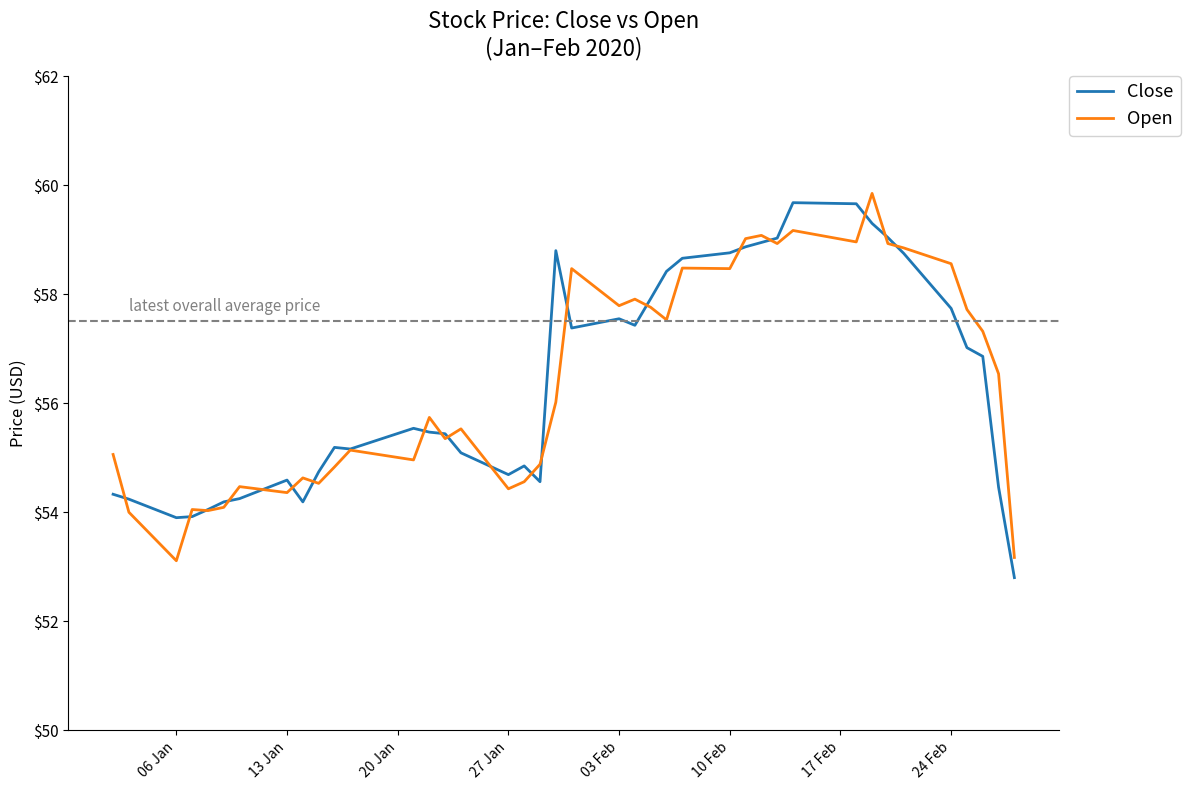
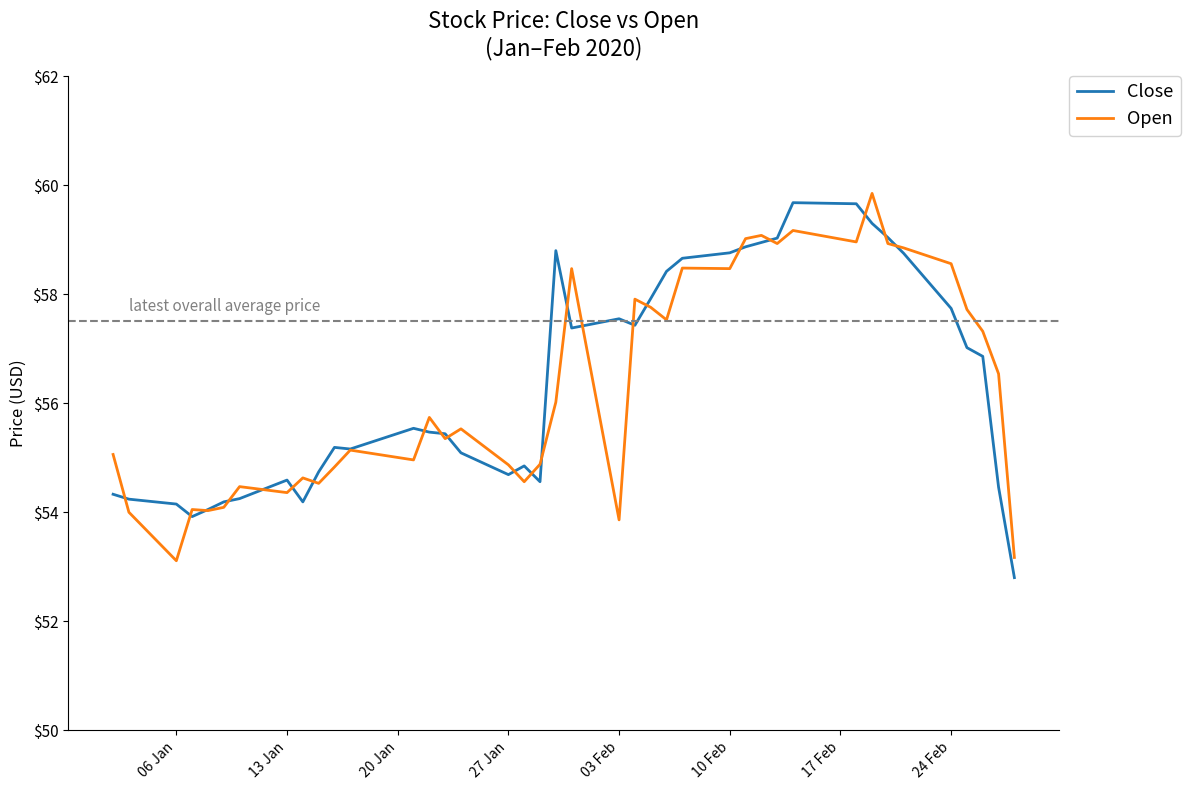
  {
    "Close": {
-     "06 Jan": "$53.9",
+     "06 Jan": "$54.2",
      "13 Jan": "$54.6",
      "27 Jan": "$54.7",
      "03 Feb": "$57.6",
      "10 Feb": "$58.8",
      "24 Feb": "$57.7"
    },
    "Open": {
      "06 Jan": "$53.1",
      "13 Jan": "$54.4",
-     "27 Jan": "$54.4",
-     "03 Feb": "$57.8",
+     "27 Jan": "$54.9",
+     "03 Feb": "$53.9",
      "10 Feb": "$58.5",
      "24 Feb": "$58.6"
    }
  }
